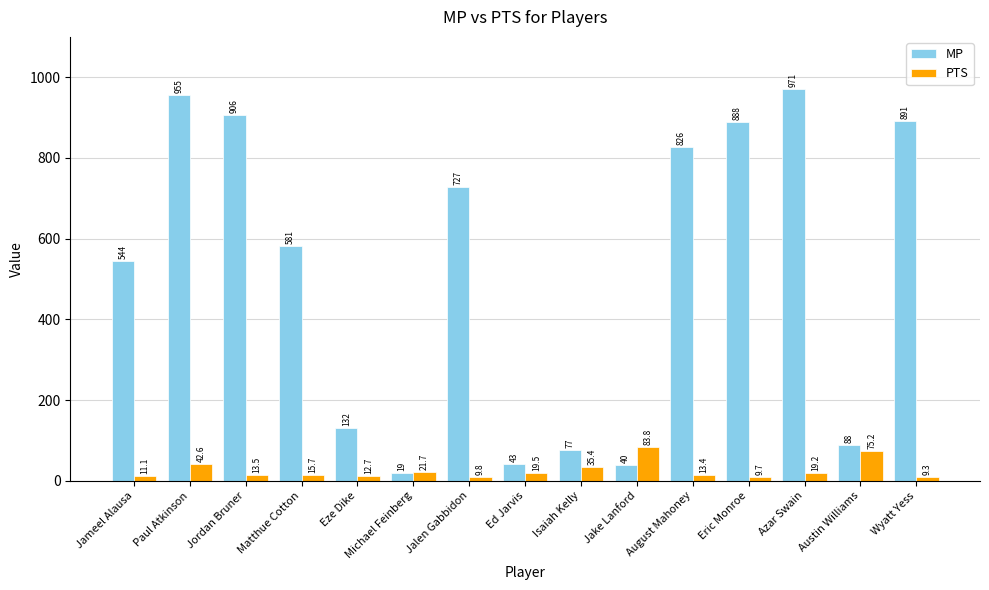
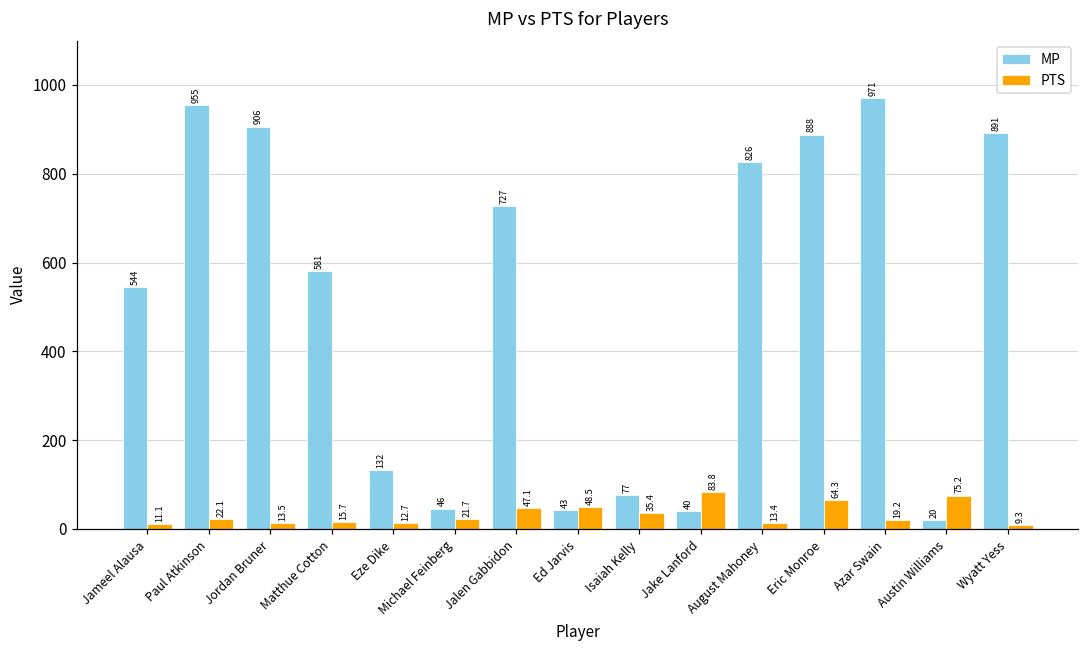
  {
    "MP": {
      "Jameel Alausa": 544,
      "Paul Atkinson": 955,
      "Jordan Bruner": 906,
      "Matthue Cotton": 581,
      "Eze Dike": 132,
-     "Michael Feinberg": 19,
+     "Michael Feinberg": 46,
      "Jalen Gabbidon": 727,
      "Ed Jarvis": 43,
      "Isaiah Kelly": 77,
      "Jake Lanford": 40,
      "August Mahoney": 826,
      "Eric Monroe": 888,
      "Azar Swain": 971,
-     "Austin Williams": 88,
+     "Austin Williams": 20,
      "Wyatt Yess": 891
    },
    "PTS": {
      "Jameel Alausa": 11.1,
-     "Paul Atkinson": 42.6,
+     "Paul Atkinson": 22.1,
      "Jordan Bruner": 13.5,
      "Matthue Cotton": 15.7,
      "Eze Dike": 12.7,
      "Michael Feinberg": 21.7,
-     "Jalen Gabbidon": 9.8,
-     "Ed Jarvis": 19.5,
+     "Jalen Gabbidon": 47.1,
+     "Ed Jarvis": 48.5,
      "Isaiah Kelly": 35.4,
      "Jake Lanford": 83.8,
      "August Mahoney": 13.4,
-     "Eric Monroe": 9.7,
+     "Eric Monroe": 64.3,
      "Azar Swain": 19.2,
      "Austin Williams": 75.2,
      "Wyatt Yess": 9.3
    }
  }
